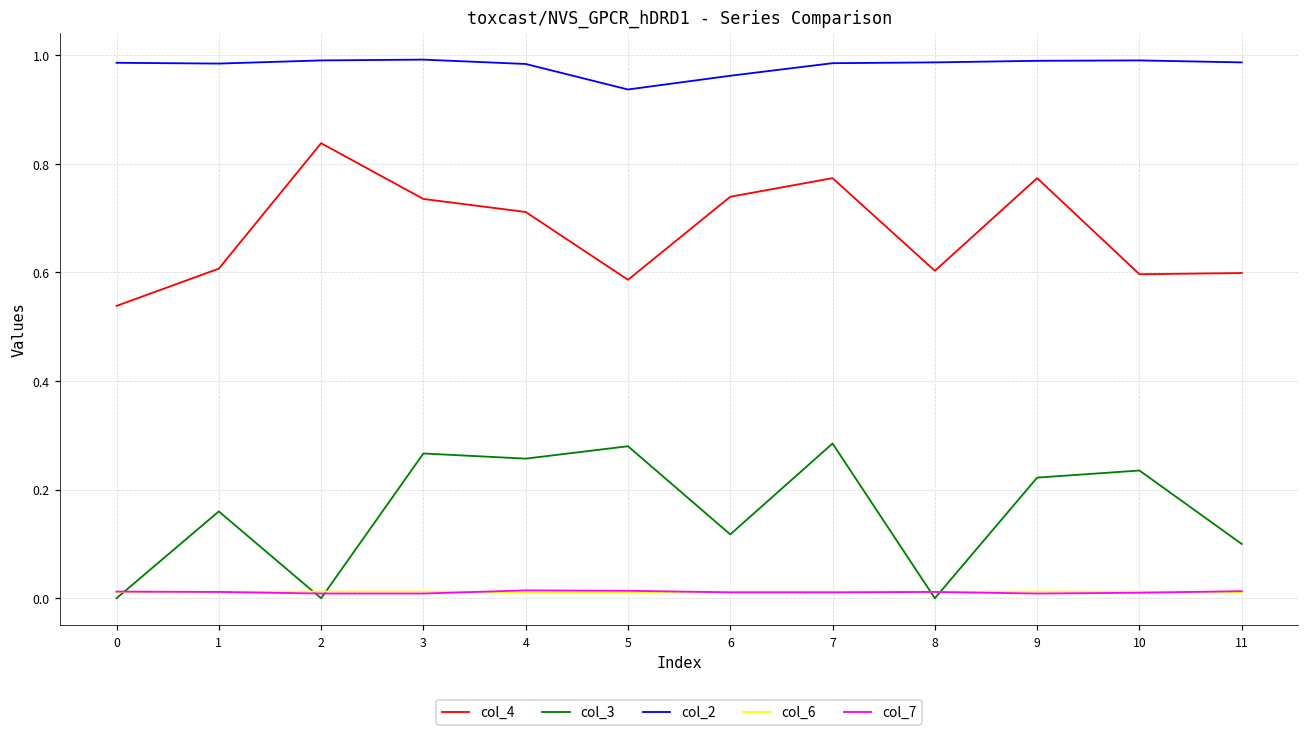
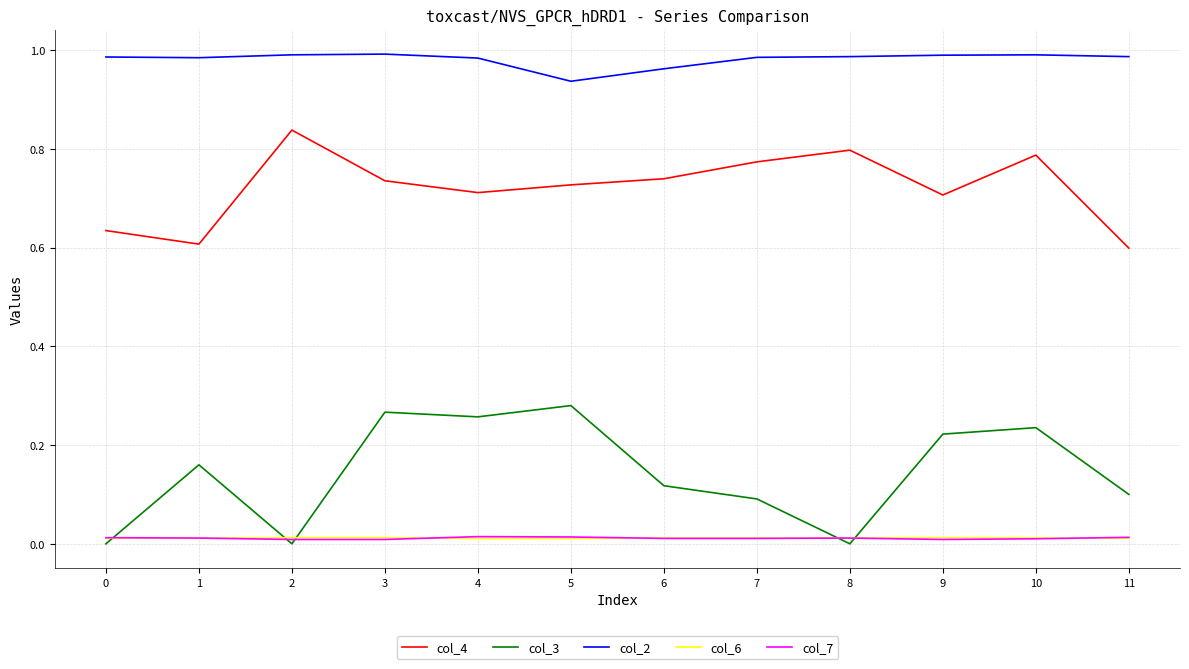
  {
    "col_4": {
-     "0": 0.54,
+     "0": 0.63,
      "1": 0.61,
      "2": 0.84,
      "3": 0.74,
      "4": 0.71,
-     "5": 0.59,
+     "5": 0.73,
      "6": 0.74,
      "7": 0.77,
-     "8": 0.60,
-     "9": 0.77,
-     "10": 0.60,
+     "8": 0.80,
+     "9": 0.71,
+     "10": 0.79,
      "11": 0.60
    },
    "col_3": {
      "0": 0.00,
      "1": 0.16,
      "2": 0.00,
      "3": 0.27,
      "4": 0.26,
      "5": 0.28,
      "6": 0.12,
-     "7": 0.29,
+     "7": 0.09,
      "8": 0.00,
      "9": 0.22,
      "10": 0.24,
      "11": 0.10
    },
    "col_2": {
      "0": 0.99,
      "1": 0.98,
      "2": 0.99,
      "3": 0.99,
      "4": 0.98,
      "5": 0.94,
      "6": 0.96,
      "7": 0.99,
      "8": 0.99,
      "9": 0.99,
      "10": 0.99,
      "11": 0.99
    }
  }
